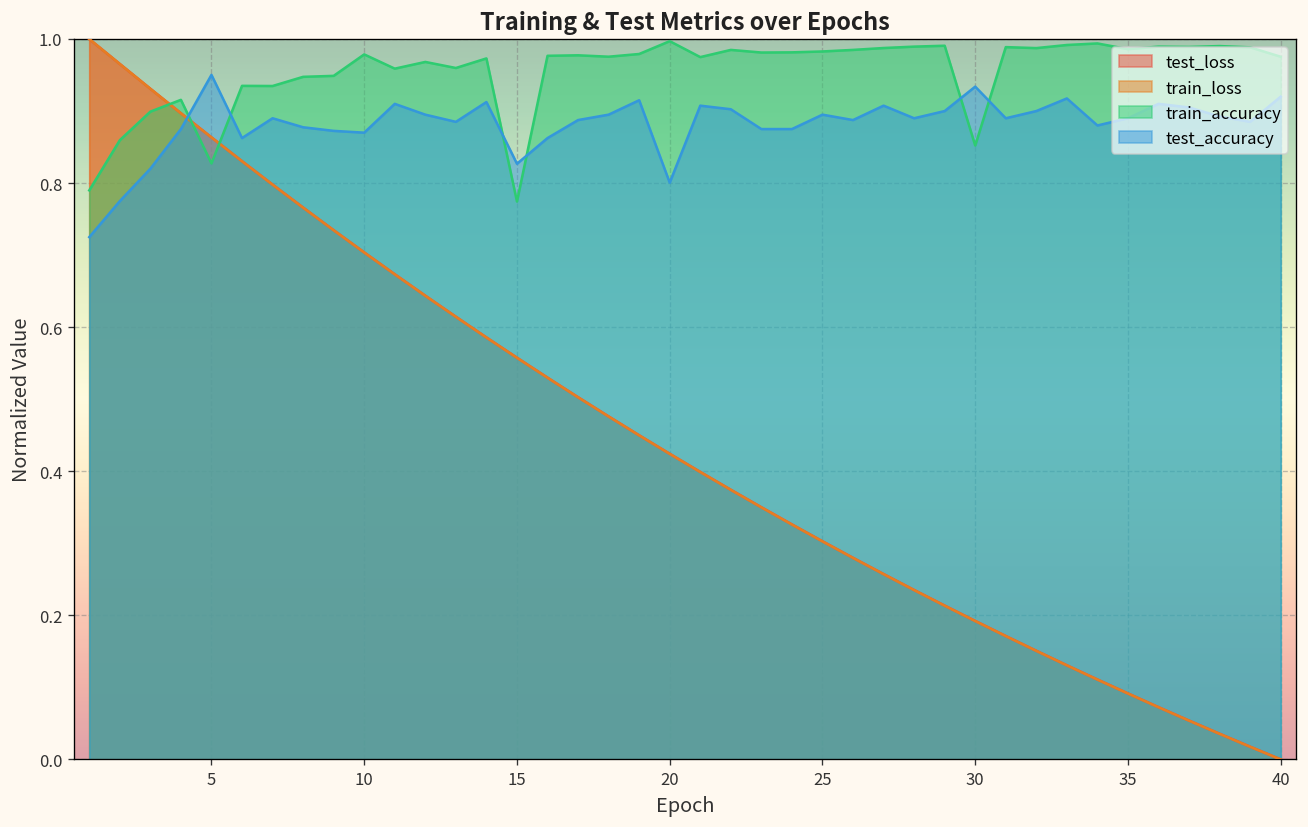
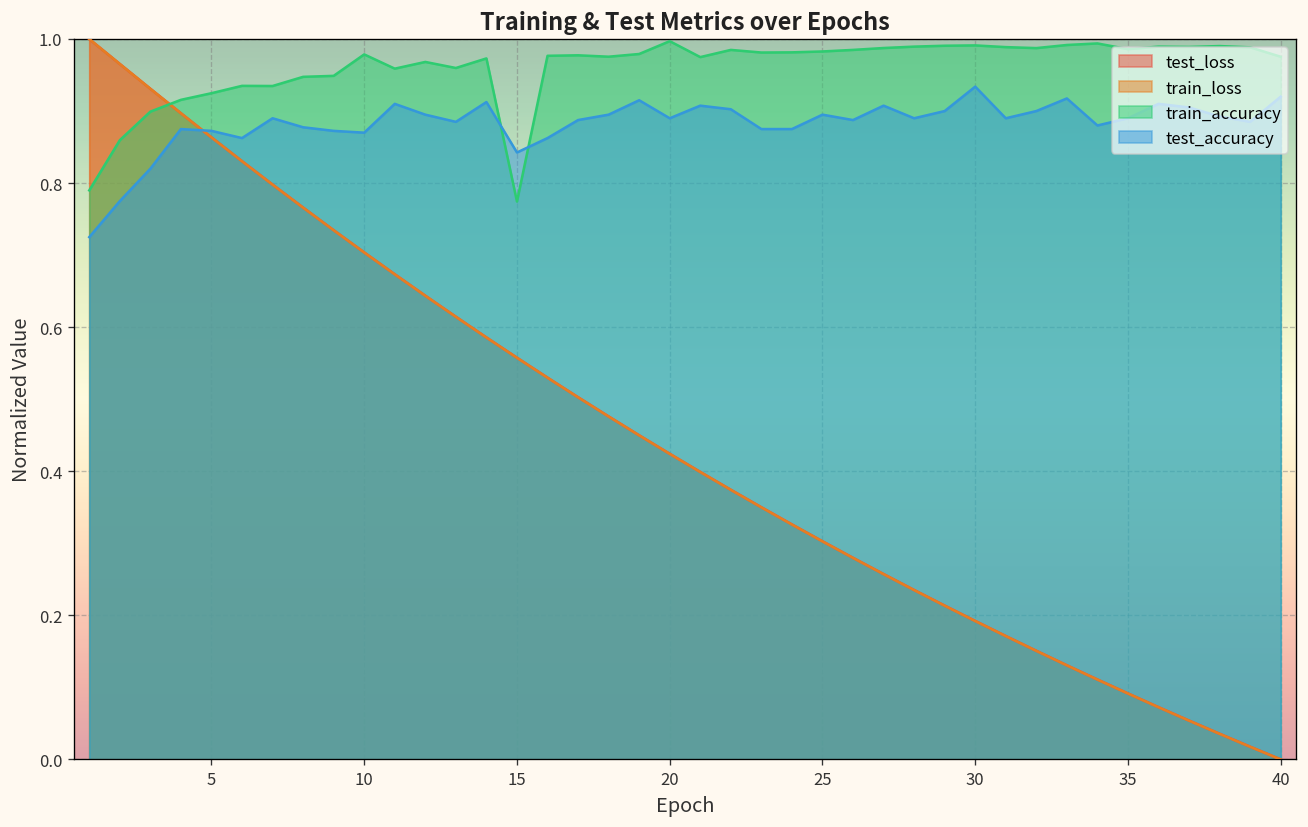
  {
    "train_accuracy": {
-     "5": 0.83,
+     "5": 0.92,
      "10": 0.98,
      "15": 0.77,
      "20": 1.00,
      "25": 0.98,
-     "30": 0.85
+     "30": 0.99
    },
    "test_accuracy": {
-     "5": 0.95,
+     "5": 0.87,
      "10": 0.87,
-     "15": 0.83,
-     "20": 0.80,
+     "15": 0.84,
+     "20": 0.89,
      "25": 0.90,
      "30": 0.93
    }
  }
